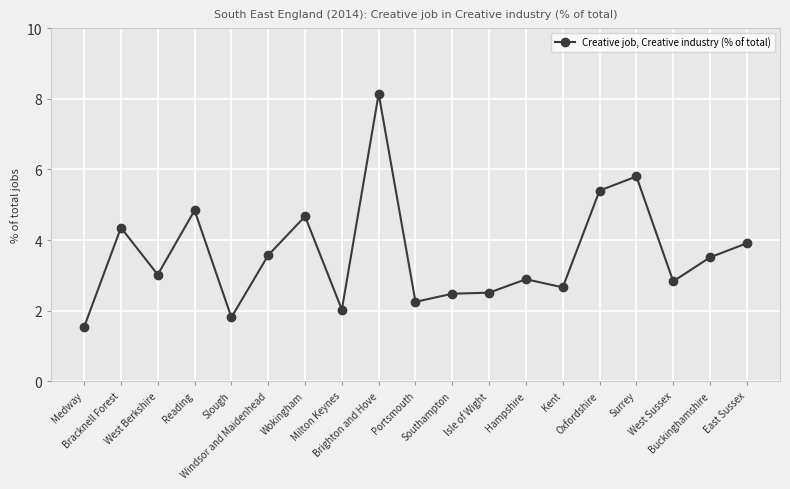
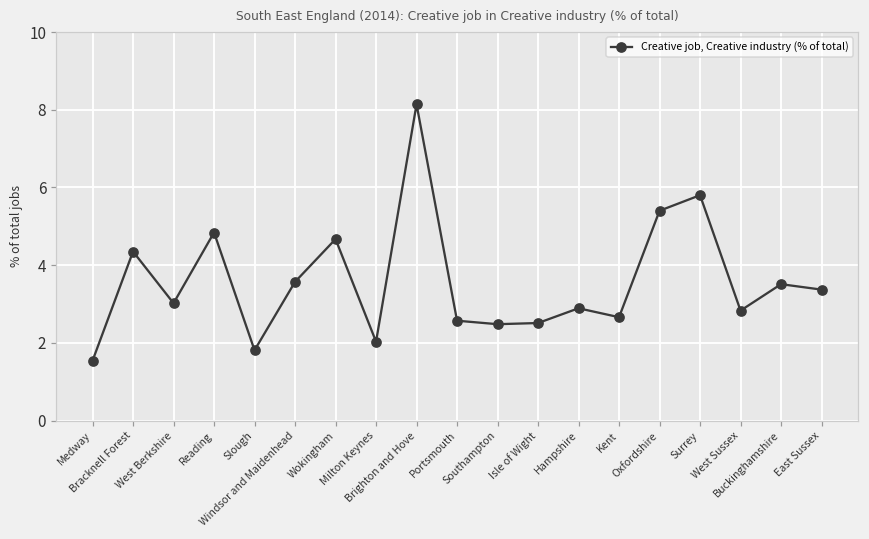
  {
    "Medway": 1.5,
    "Bracknell Forest": 4.4,
    "West Berkshire": 3.0,
    "Reading": 4.8,
    "Slough": 1.8,
    "Windsor and Maidenhead": 3.6,
    "Wokingham": 4.7,
    "Milton Keynes": 2.0,
    "Brighton and Hove": 8.1,
-   "Portsmouth": 2.3,
+   "Portsmouth": 2.6,
    "Southampton": 2.5,
    "Isle of Wight": 2.5,
    "Hampshire": 2.9,
    "Kent": 2.7,
    "Oxfordshire": 5.4,
    "Surrey": 5.8,
    "West Sussex": 2.8,
    "Buckinghamshire": 3.5,
-   "East Sussex": 3.9
+   "East Sussex": 3.4
  }
